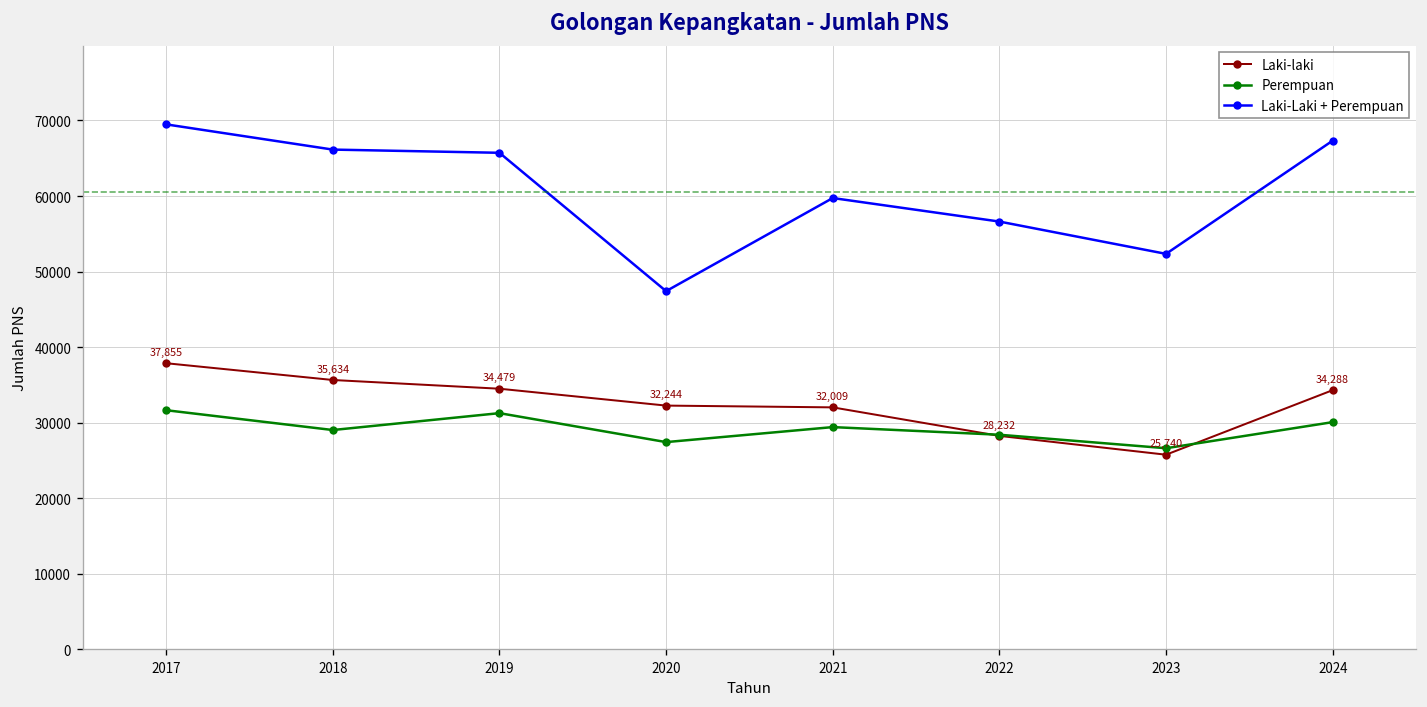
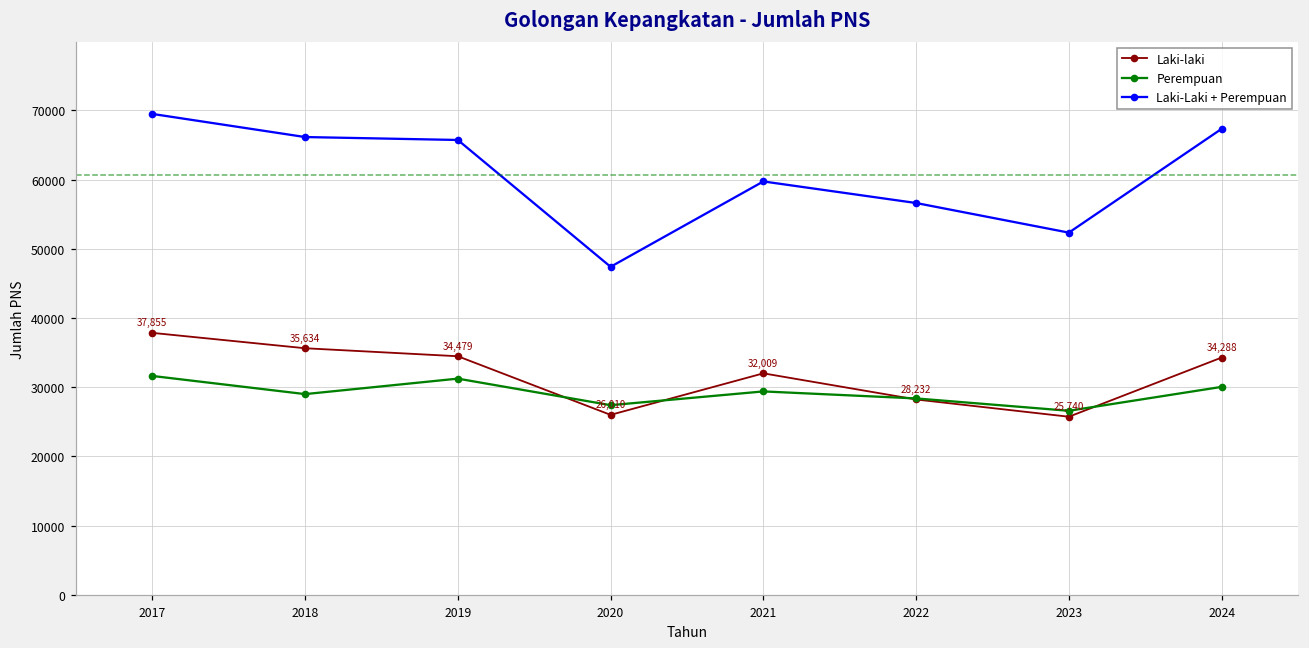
  {
    "Laki-laki": {
      "2017": "37,855",
      "2018": "35,634",
      "2019": "34,479",
-     "2020": "32,244",
+     "2020": "26,010",
      "2021": "32,009",
      "2024": "34,288"
    },
    "Perempuan": {
      "2017": "32000",
      "2018": "29000",
      "2019": "31000",
      "2021": "29000",
      "2024": "30000"
    },
    "Laki-Laki + Perempuan": {
      "2017": "69000",
      "2018": "66000",
      "2019": "66000",
      "2020": "47000",
      "2021": "60000",
      "2022": "57000",
      "2023": "52000",
      "2024": "67000"
    }
  }
